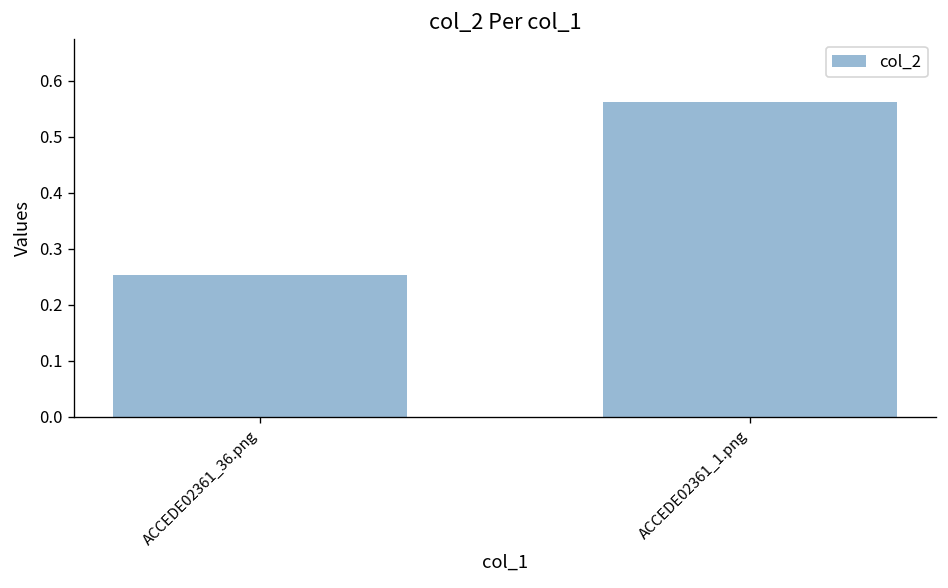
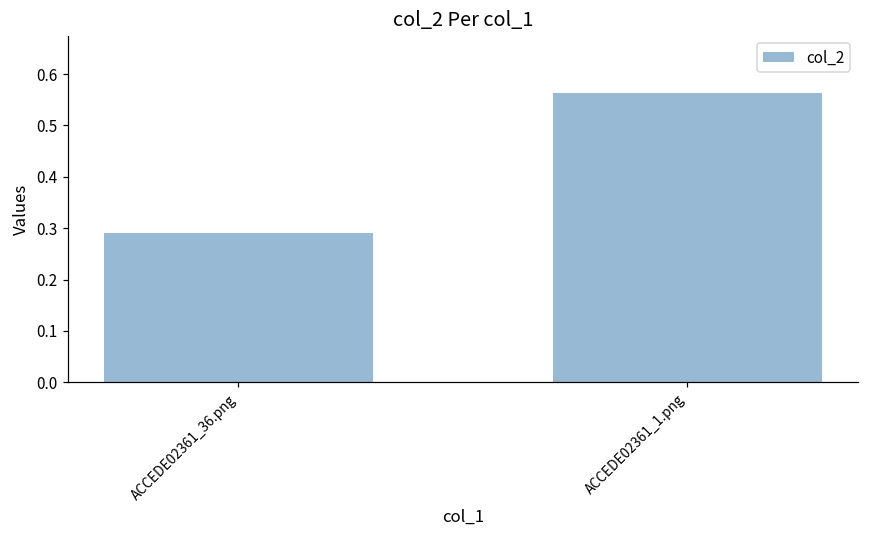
  {
-   "ACCEDE02361_36.png": 0.25,
+   "ACCEDE02361_36.png": 0.29,
    "ACCEDE02361_1.png": 0.56
  }
